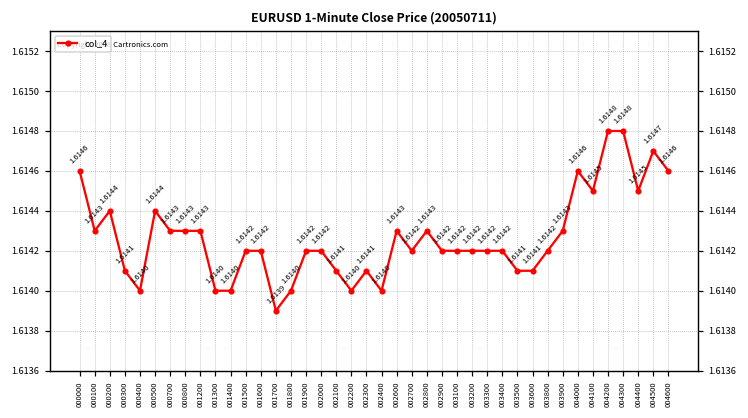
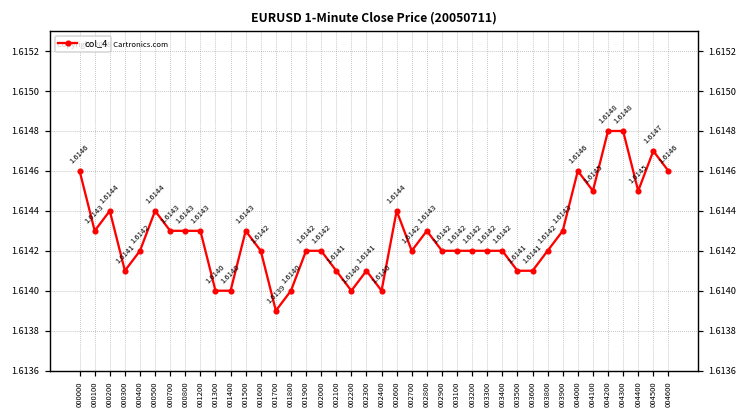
  {
    "000000": 1.6146,
    "000100": 1.6143,
    "000200": 1.6144,
    "000300": 1.6141,
-   "000400": 1.6140,
+   "000400": 1.6142,
    "000500": 1.6144,
-   "001500": 1.6142,
+   "001500": 1.6143,
    "001600": 1.6142,
    "001700": 1.6139,
    "001800": 1.6140,
    "002100": 1.6141,
    "002200": 1.6140,
    "002300": 1.6141,
    "002400": 1.6140,
-   "002600": 1.6143,
+   "002600": 1.6144,
    "002700": 1.6142,
    "002800": 1.6143,
    "003800": 1.6142,
    "003900": 1.6143,
    "004000": 1.6146,
    "004100": 1.6145,
    "004400": 1.6145,
    "004500": 1.6147,
    "004600": 1.6146
  }
